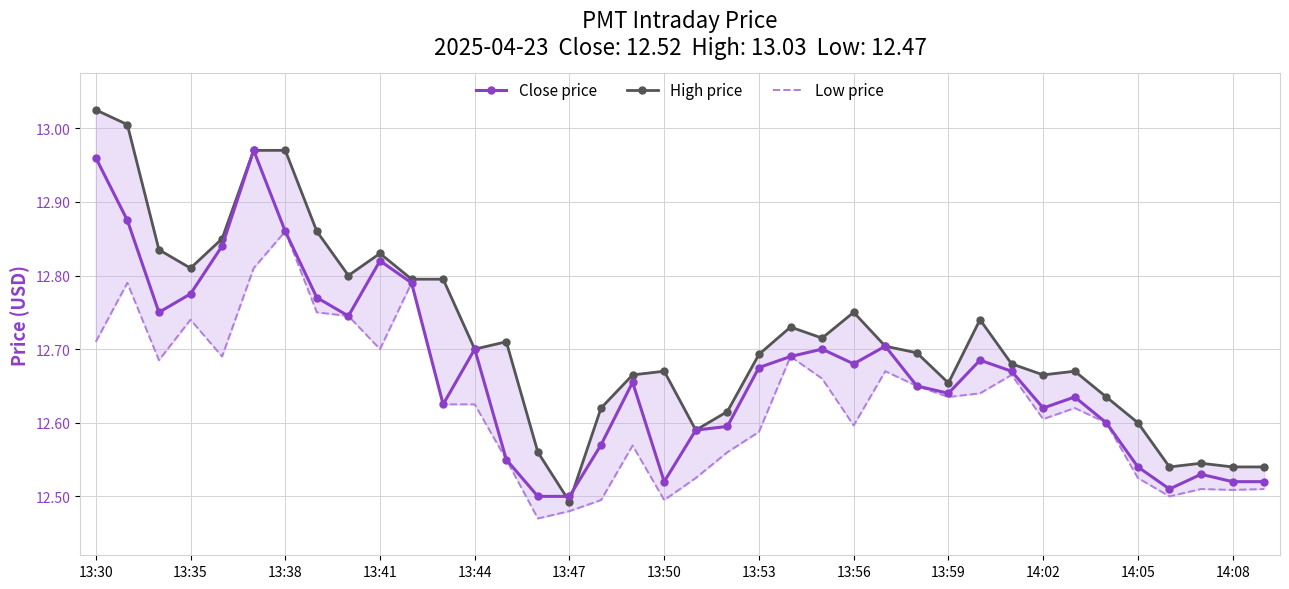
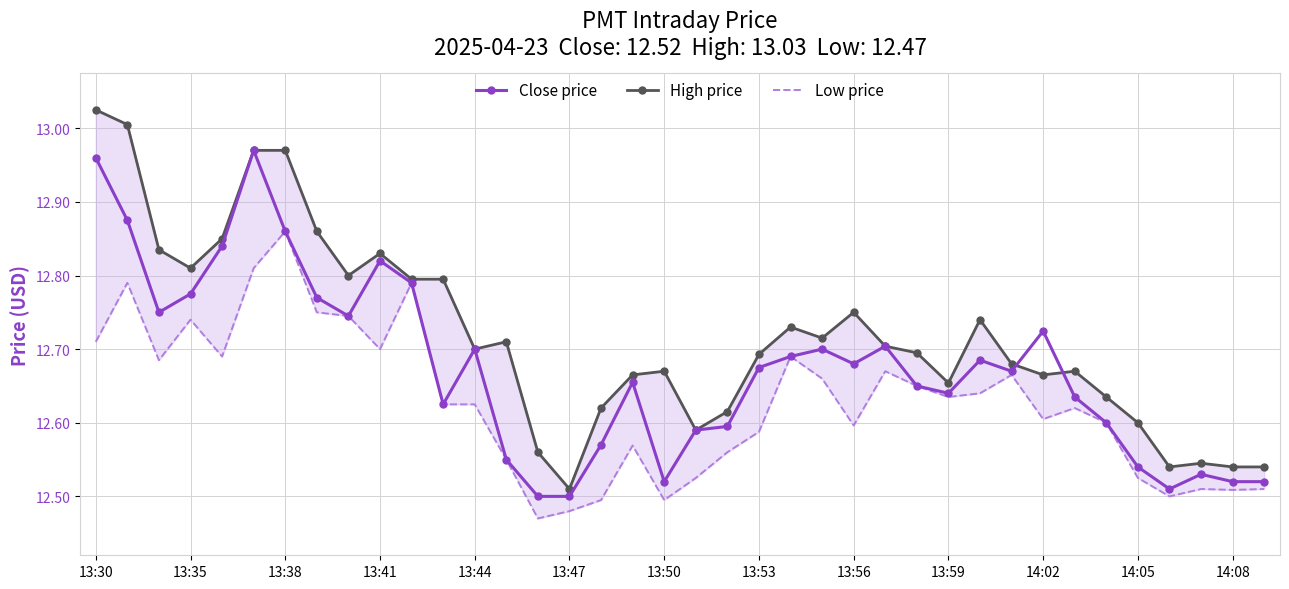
  {
    "Close price": {
      "13:30": 12.96,
      "13:35": 12.77,
      "13:41": 12.82,
      "13:47": 12.50,
      "13:50": 12.52,
      "13:53": 12.68,
      "13:56": 12.68,
      "13:59": 12.64,
-     "14:02": 12.62,
+     "14:02": 12.72,
      "14:05": 12.54,
      "14:08": 12.52
    },
    "High price": {
      "13:30": 13.02,
      "13:35": 12.81,
      "13:38": 12.97,
      "13:41": 12.83,
-     "13:47": 12.49,
+     "13:47": 12.51,
      "13:50": 12.67,
      "13:53": 12.69,
      "13:56": 12.75,
      "13:59": 12.65,
      "14:02": 12.66,
      "14:05": 12.60,
      "14:08": 12.54
    },
    "Low price": {
      "13:30": 12.71,
      "13:35": 12.74,
      "13:41": 12.70,
      "13:44": 12.63,
      "13:47": 12.48,
      "13:50": 12.49,
      "13:53": 12.59,
      "13:56": 12.60,
      "13:59": 12.64,
      "14:02": 12.60,
      "14:05": 12.52,
      "14:08": 12.51
    }
  }
